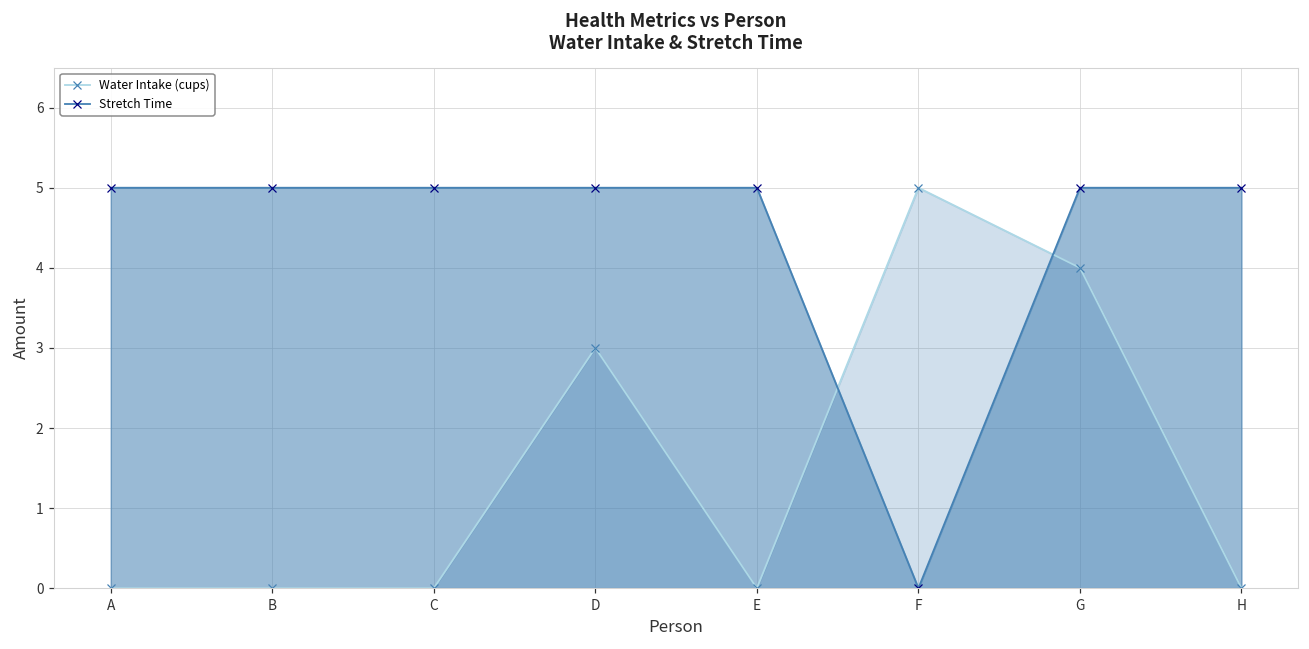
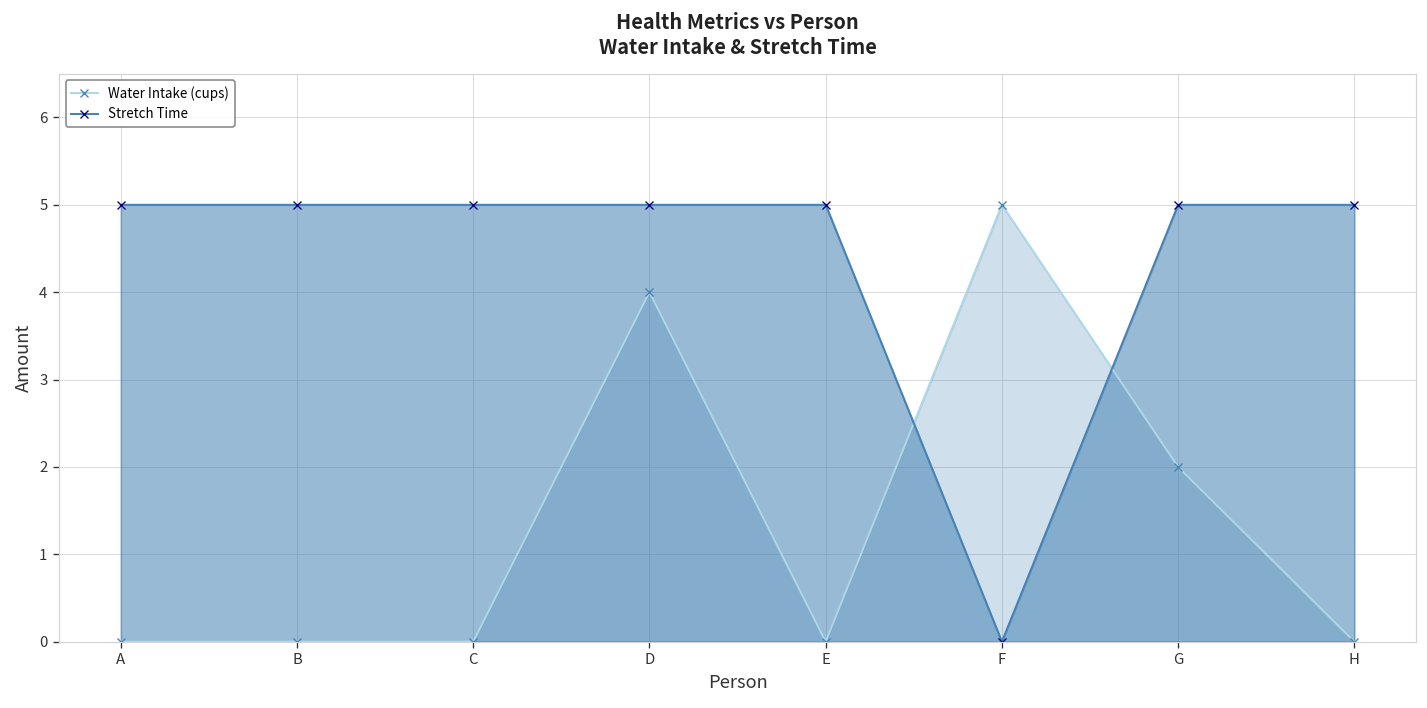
  {
    "Water Intake (cups)": {
      "A": 0,
      "B": 0,
      "C": 0,
-     "D": 3,
+     "D": 4,
      "E": 0,
      "F": 5,
-     "G": 4,
+     "G": 2,
      "H": 0
    },
    "Stretch Time": {
      "A": 5,
      "B": 5,
      "C": 5,
      "D": 5,
      "E": 5,
      "F": 0,
      "G": 5,
      "H": 5
    }
  }
